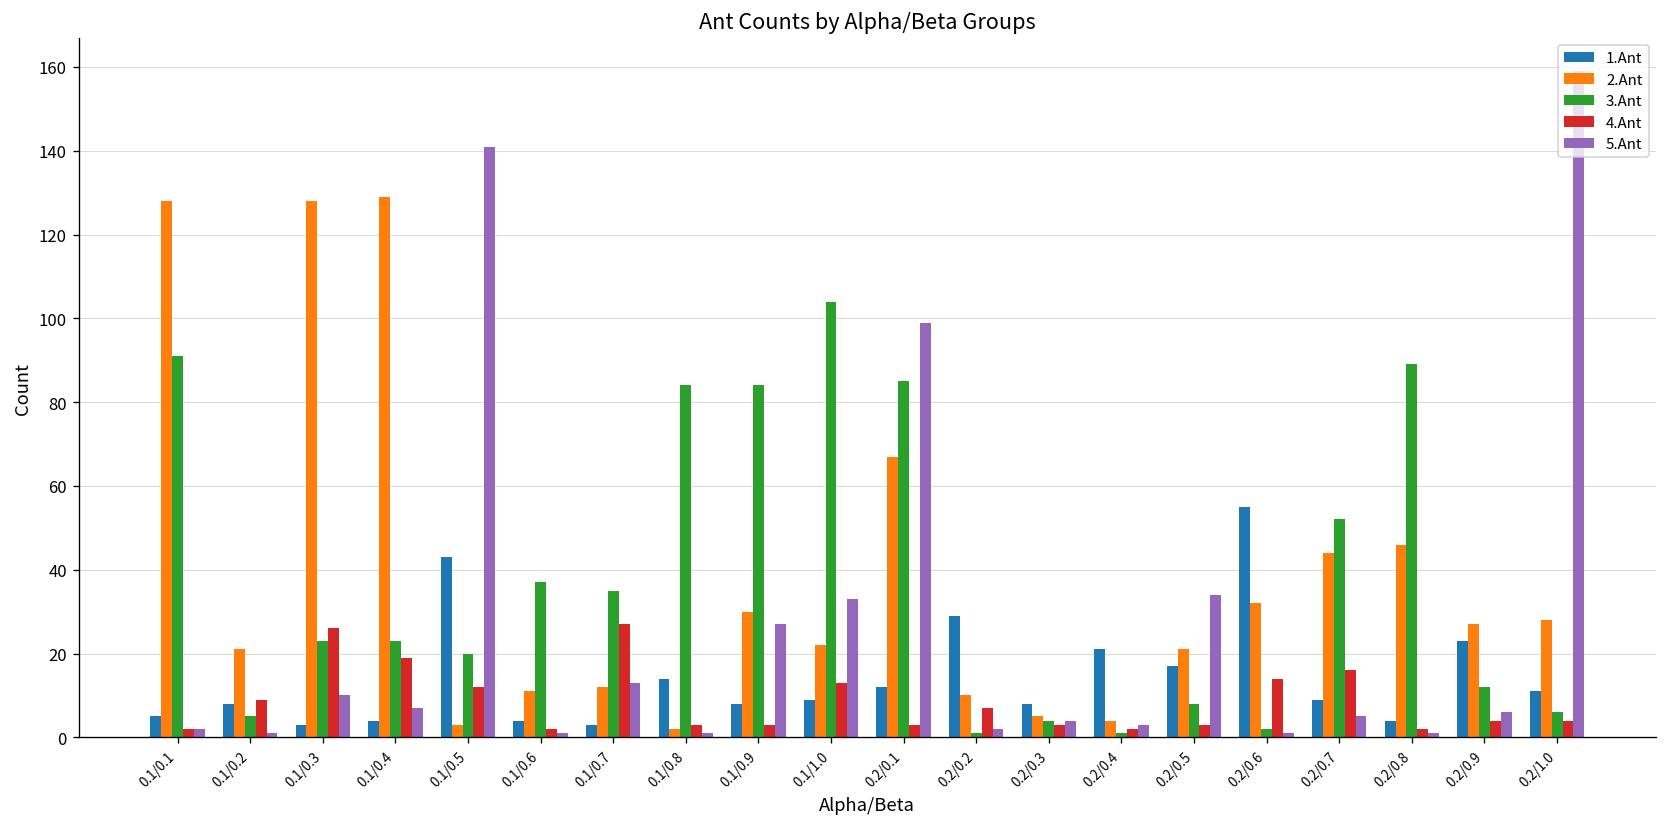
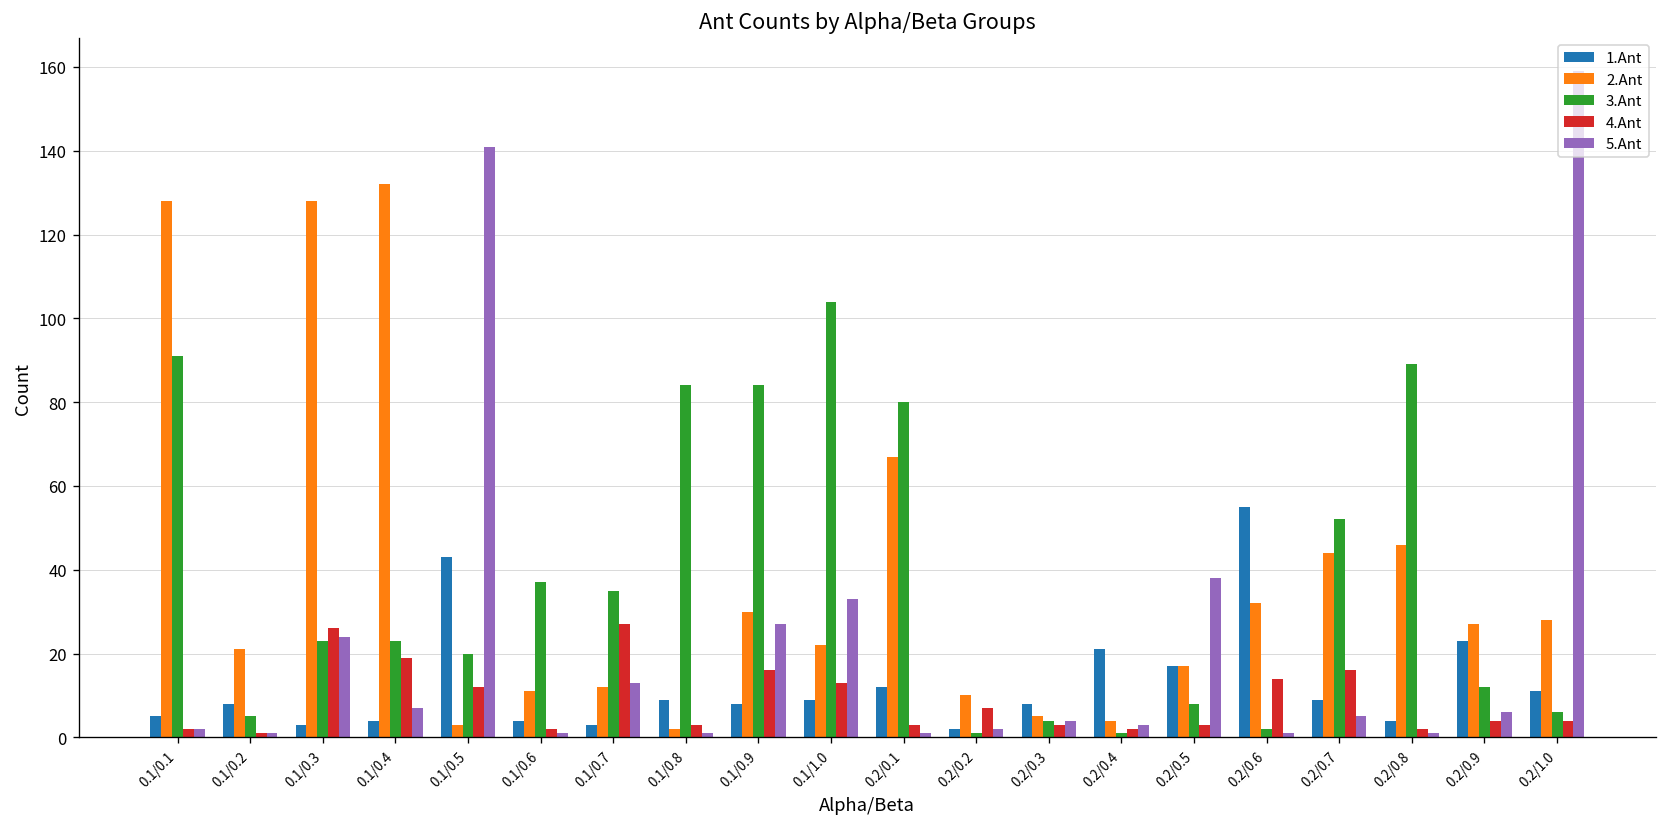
  {
    "1.Ant": {
      "0.1/0.1": 5,
      "0.1/0.2": 8,
      "0.1/0.3": 3,
      "0.1/0.4": 4,
      "0.1/0.5": 43,
      "0.1/0.6": 4,
      "0.1/0.7": 3,
-     "0.1/0.8": 14,
+     "0.1/0.8": 9,
      "0.1/0.9": 8,
      "0.1/1.0": 9,
      "0.2/0.1": 12,
-     "0.2/0.2": 29,
+     "0.2/0.2": 2,
      "0.2/0.3": 8,
      "0.2/0.4": 21,
      "0.2/0.5": 17,
      "0.2/0.6": 55,
      "0.2/0.7": 9,
      "0.2/0.8": 4,
      "0.2/0.9": 23,
      "0.2/1.0": 11
    },
    "2.Ant": {
      "0.1/0.1": 128,
      "0.1/0.2": 21,
      "0.1/0.3": 128,
-     "0.1/0.4": 129,
+     "0.1/0.4": 132,
      "0.1/0.5": 3,
      "0.1/0.6": 11,
      "0.1/0.7": 12,
      "0.1/0.8": 2,
      "0.1/0.9": 30,
      "0.1/1.0": 22,
      "0.2/0.1": 67,
      "0.2/0.2": 10,
      "0.2/0.3": 5,
      "0.2/0.4": 4,
-     "0.2/0.5": 21,
+     "0.2/0.5": 17,
      "0.2/0.6": 32,
      "0.2/0.7": 44,
      "0.2/0.8": 46,
      "0.2/0.9": 27,
      "0.2/1.0": 28
    },
    "3.Ant": {
      "0.1/0.1": 91,
      "0.1/0.2": 5,
      "0.1/0.3": 23,
      "0.1/0.4": 23,
      "0.1/0.5": 20,
      "0.1/0.6": 37,
      "0.1/0.7": 35,
      "0.1/0.8": 84,
      "0.1/0.9": 84,
      "0.1/1.0": 104,
-     "0.2/0.1": 85,
+     "0.2/0.1": 80,
      "0.2/0.2": 1,
      "0.2/0.3": 4,
      "0.2/0.4": 1,
      "0.2/0.5": 8,
      "0.2/0.6": 2,
      "0.2/0.7": 52,
      "0.2/0.8": 89,
      "0.2/0.9": 12,
      "0.2/1.0": 6
    },
    "4.Ant": {
      "0.1/0.1": 2,
-     "0.1/0.2": 9,
+     "0.1/0.2": 1,
      "0.1/0.3": 26,
      "0.1/0.4": 19,
      "0.1/0.5": 12,
      "0.1/0.6": 2,
      "0.1/0.7": 27,
      "0.1/0.8": 3,
-     "0.1/0.9": 3,
+     "0.1/0.9": 16,
      "0.1/1.0": 13,
      "0.2/0.1": 3,
      "0.2/0.2": 7,
      "0.2/0.3": 3,
      "0.2/0.4": 2,
      "0.2/0.5": 3,
      "0.2/0.6": 14,
      "0.2/0.7": 16,
      "0.2/0.8": 2,
      "0.2/0.9": 4,
      "0.2/1.0": 4
    },
    "5.Ant": {
      "0.1/0.1": 2,
      "0.1/0.2": 1,
-     "0.1/0.3": 10,
+     "0.1/0.3": 24,
      "0.1/0.4": 7,
      "0.1/0.5": 141,
      "0.1/0.6": 1,
      "0.1/0.7": 13,
      "0.1/0.8": 1,
      "0.1/0.9": 27,
      "0.1/1.0": 33,
-     "0.2/0.1": 99,
+     "0.2/0.1": 1,
      "0.2/0.2": 2,
      "0.2/0.3": 4,
      "0.2/0.4": 3,
-     "0.2/0.5": 34,
+     "0.2/0.5": 38,
      "0.2/0.6": 1,
      "0.2/0.7": 5,
      "0.2/0.8": 1,
      "0.2/0.9": 6
    }
  }
